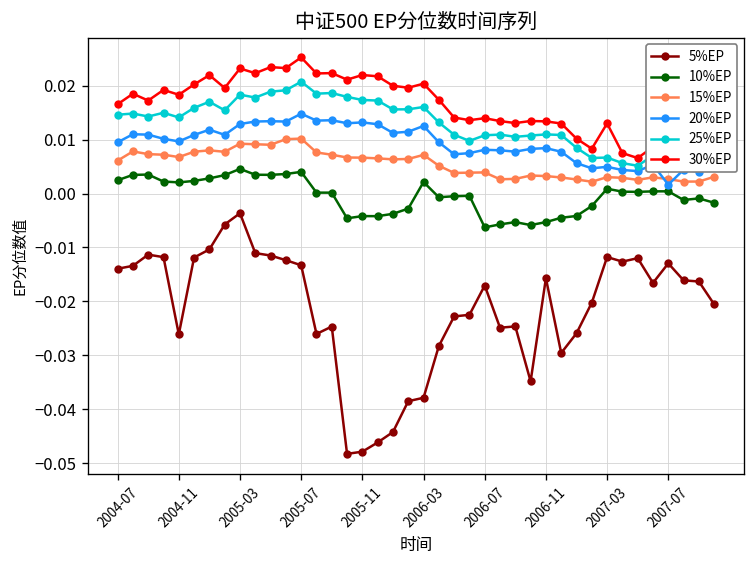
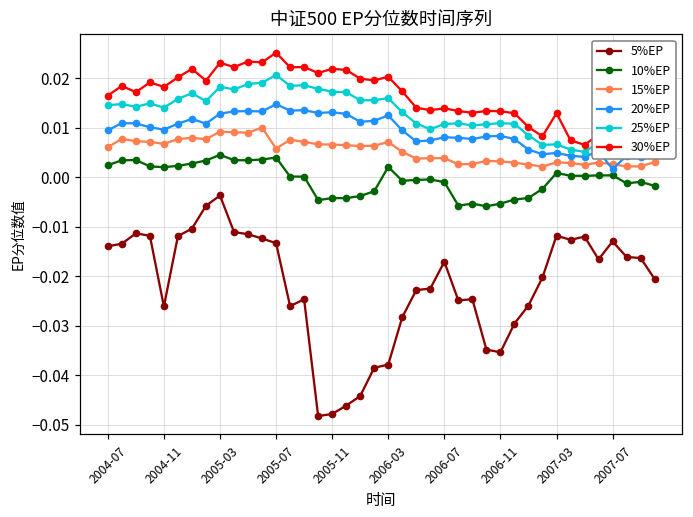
  {
    "5%EP": {
      "2004-07": -0.014,
      "2004-11": -0.026,
      "2005-03": -0.004,
      "2005-07": -0.013,
      "2005-11": -0.048,
      "2006-03": -0.038,
      "2006-07": -0.017,
-     "2006-11": -0.016,
+     "2006-11": -0.035,
      "2007-03": -0.012,
      "2007-07": -0.013
    },
    "10%EP": {
      "2004-07": 0.002,
      "2004-11": 0.002,
      "2005-03": 0.005,
      "2005-07": 0.004,
      "2005-11": -0.004,
      "2006-03": 0.002,
-     "2006-07": -0.006,
+     "2006-07": -0.001,
      "2006-11": -0.005,
      "2007-03": 0.001,
      "2007-07": 0.000
    },
    "15%EP": {
      "2004-07": 0.006,
      "2004-11": 0.007,
      "2005-03": 0.009,
-     "2005-07": 0.010,
+     "2005-07": 0.006,
      "2005-11": 0.007,
      "2006-03": 0.007,
      "2006-07": 0.004,
      "2006-11": 0.003,
      "2007-03": 0.003,
      "2007-07": 0.003
    },
    "20%EP": {
      "2004-07": 0.009,
      "2004-11": 0.010,
      "2005-03": 0.013,
      "2005-07": 0.015,
      "2005-11": 0.013,
      "2006-03": 0.013,
      "2006-07": 0.008,
      "2006-11": 0.008,
      "2007-03": 0.005,
      "2007-07": 0.002
    },
    "25%EP": {
      "2004-07": 0.015,
      "2004-11": 0.014,
      "2005-03": 0.018,
      "2005-07": 0.021,
      "2005-11": 0.017,
      "2006-03": 0.016,
      "2006-07": 0.011,
      "2006-11": 0.011,
      "2007-03": 0.007,
      "2007-07": 0.006
    },
    "30%EP": {
      "2004-07": 0.017,
      "2004-11": 0.018,
      "2005-03": 0.023,
      "2005-07": 0.025,
      "2005-11": 0.022,
      "2006-03": 0.020,
      "2006-07": 0.014,
      "2006-11": 0.013,
      "2007-03": 0.013
    }
  }
